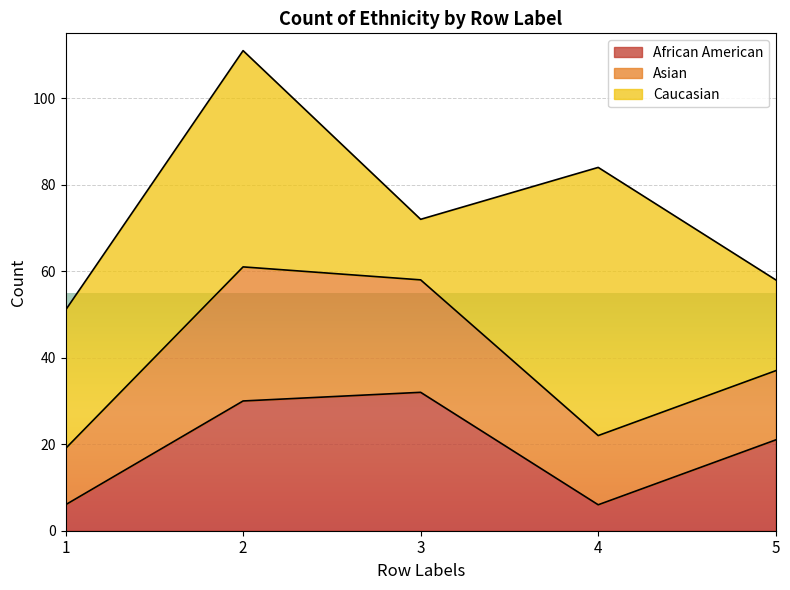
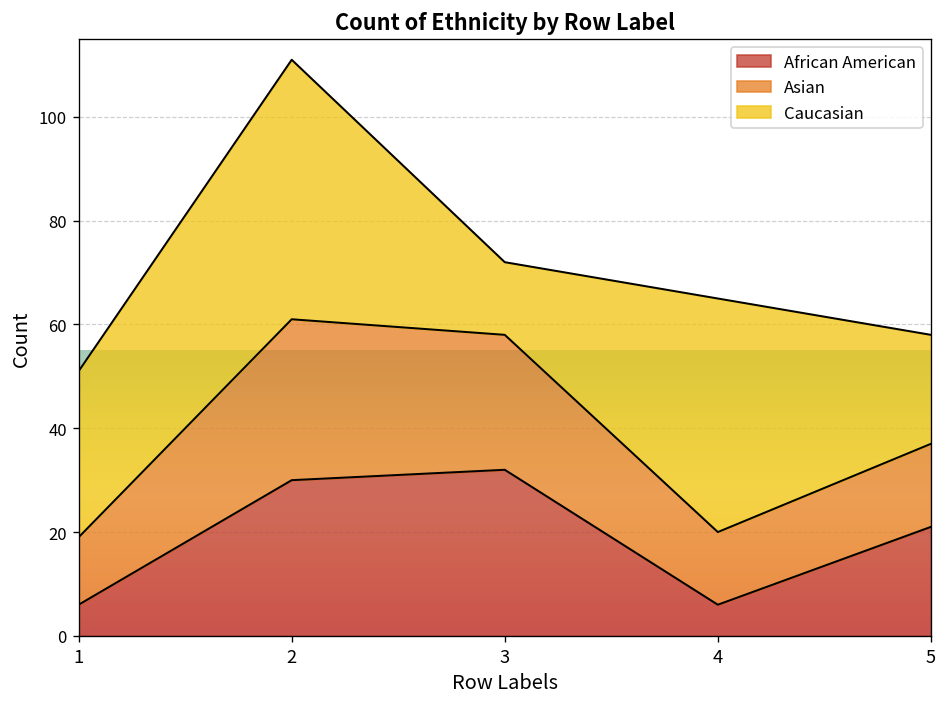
  {
    "African American": {
      "1": 6,
      "2": 30,
      "3": 32,
      "4": 6,
      "5": 21
    },
    "Asian": {
      "1": 13,
      "2": 31,
      "3": 26,
-     "4": 16,
+     "4": 14,
      "5": 16
    },
    "Caucasian": {
      "1": 32,
      "2": 50,
      "3": 14,
-     "4": 62,
+     "4": 45,
      "5": 21
    }
  }
